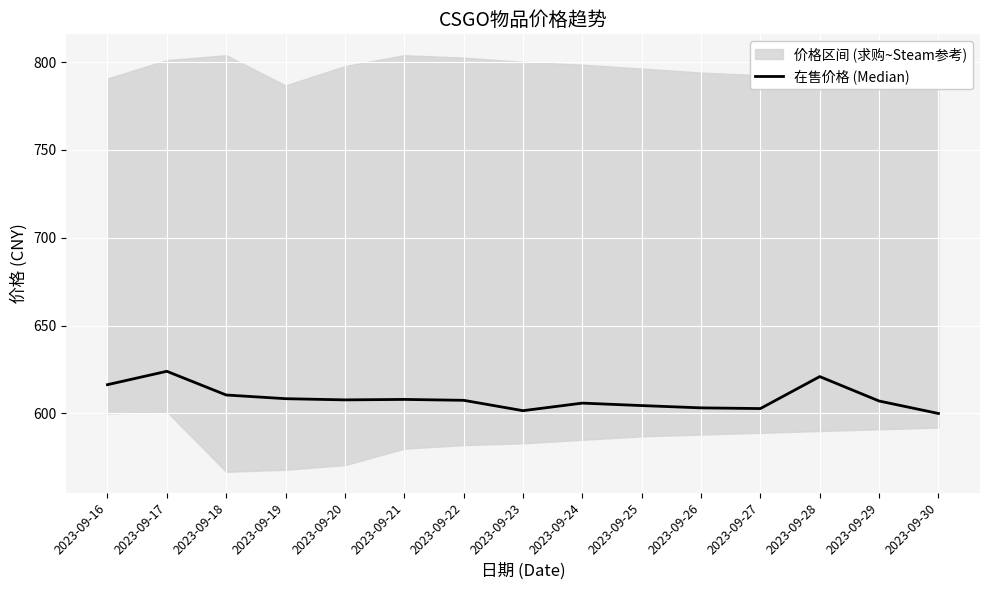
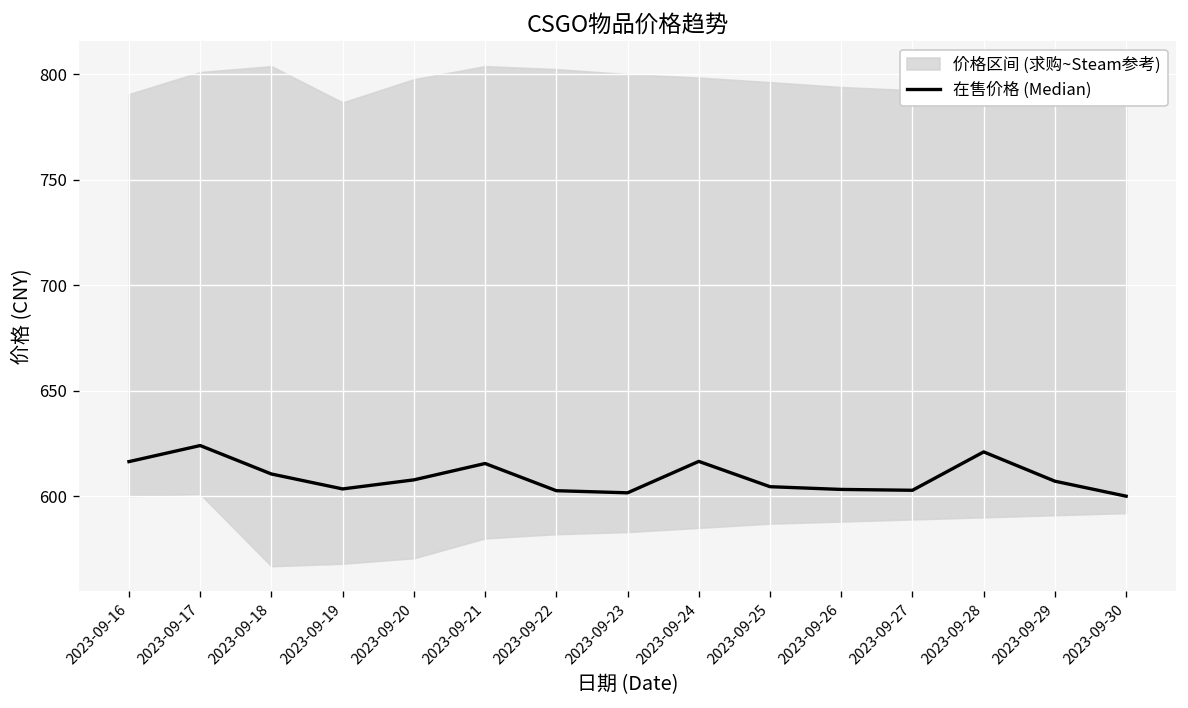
  {
    "在售价格 (Median)": {
      "2023-09-16": 616,
      "2023-09-17": 624,
      "2023-09-18": 611,
-     "2023-09-19": 608,
+     "2023-09-19": 603,
      "2023-09-20": 608,
-     "2023-09-21": 608,
-     "2023-09-22": 608,
+     "2023-09-21": 616,
+     "2023-09-22": 603,
      "2023-09-23": 602,
-     "2023-09-24": 606,
+     "2023-09-24": 617,
      "2023-09-25": 605,
      "2023-09-26": 603,
      "2023-09-27": 603,
      "2023-09-28": 621,
      "2023-09-29": 607,
      "2023-09-30": 600
    }
  }
